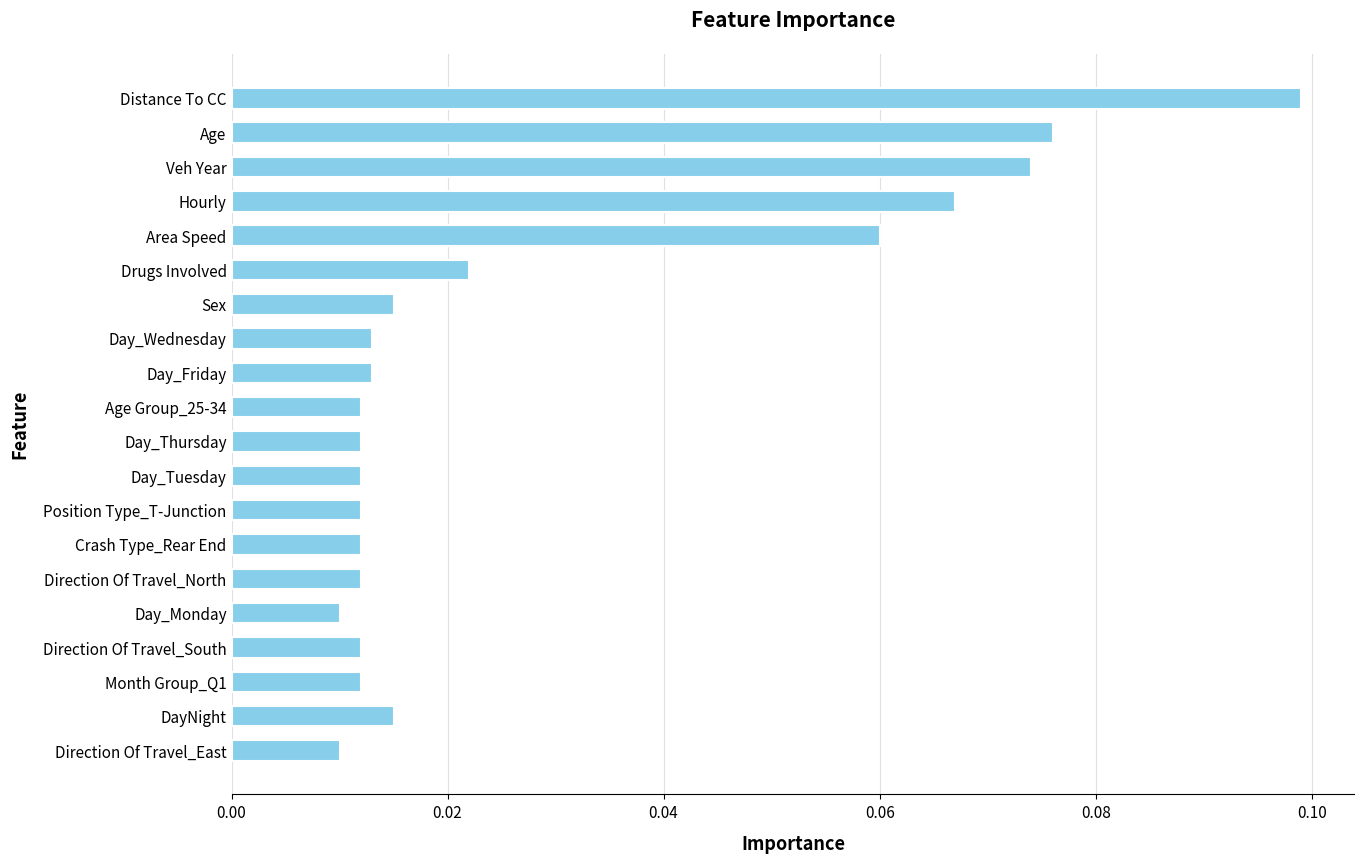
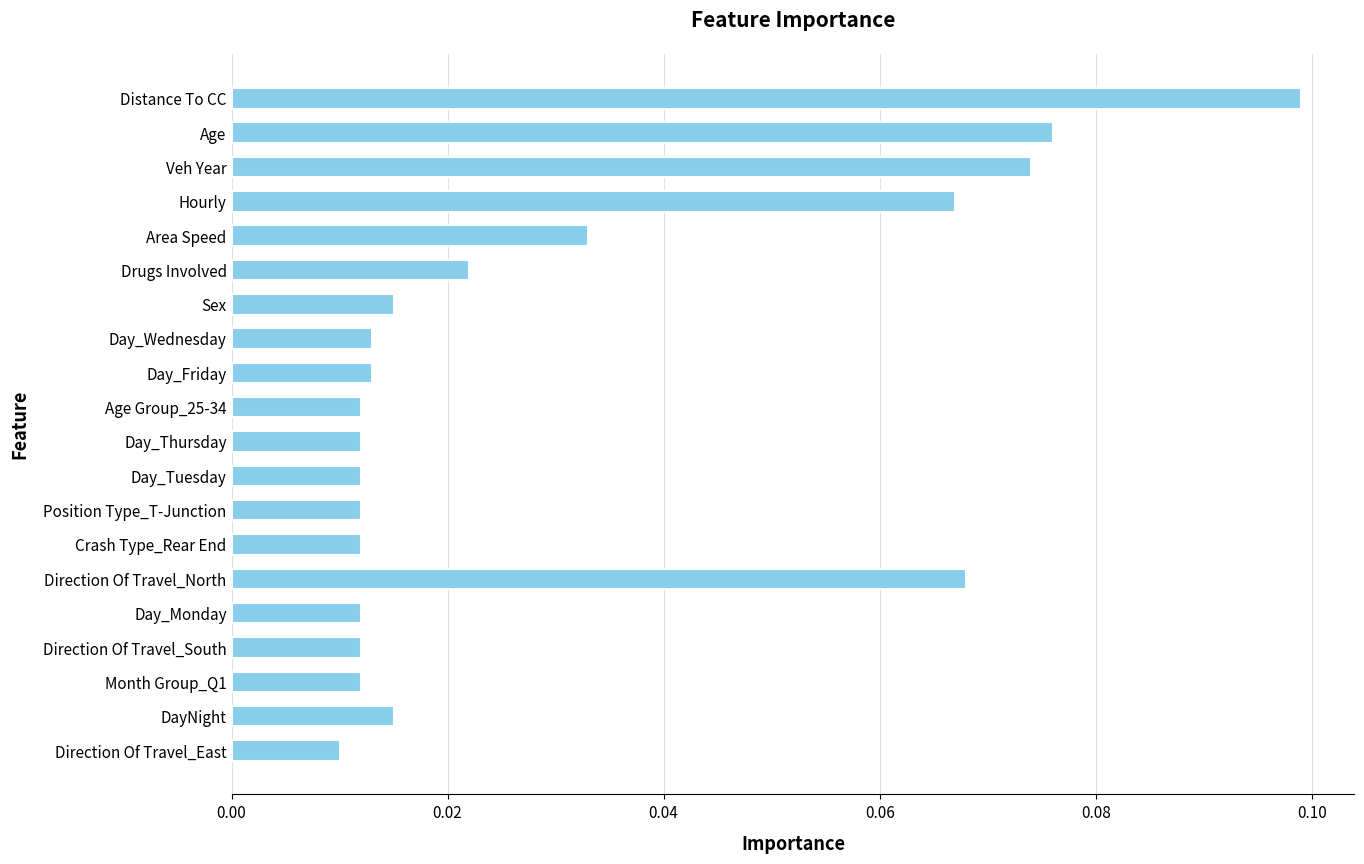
  {
    "Distance To CC": 0.099,
    "Age": 0.076,
    "Veh Year": 0.074,
    "Hourly": 0.067,
-   "Area Speed": 0.060,
+   "Area Speed": 0.033,
    "Drugs Involved": 0.022,
    "Sex": 0.015,
    "Day_Wednesday": 0.013,
    "Day_Friday": 0.013,
    "Age Group_25-34": 0.012,
    "Day_Thursday": 0.012,
    "Day_Tuesday": 0.012,
    "Position Type_T-Junction": 0.012,
    "Crash Type_Rear End": 0.012,
-   "Direction Of Travel_North": 0.012,
-   "Day_Monday": 0.010,
+   "Direction Of Travel_North": 0.068,
+   "Day_Monday": 0.012,
    "Direction Of Travel_South": 0.012,
    "Month Group_Q1": 0.012,
    "DayNight": 0.015,
    "Direction Of Travel_East": 0.010
  }
